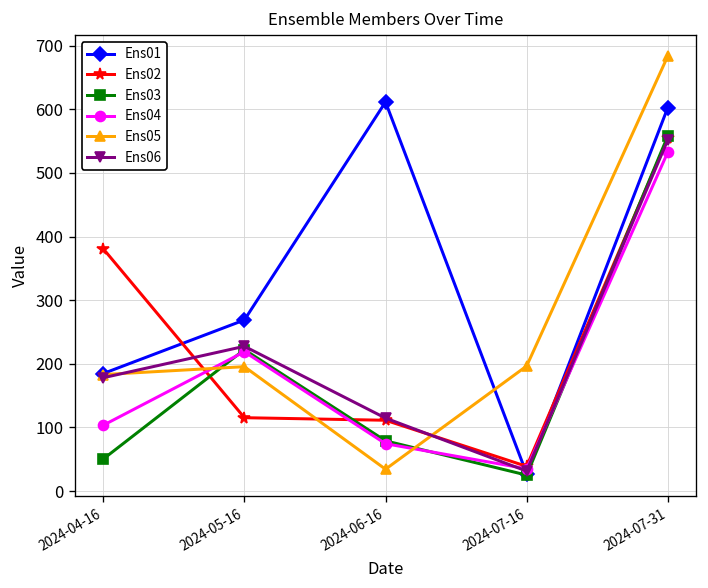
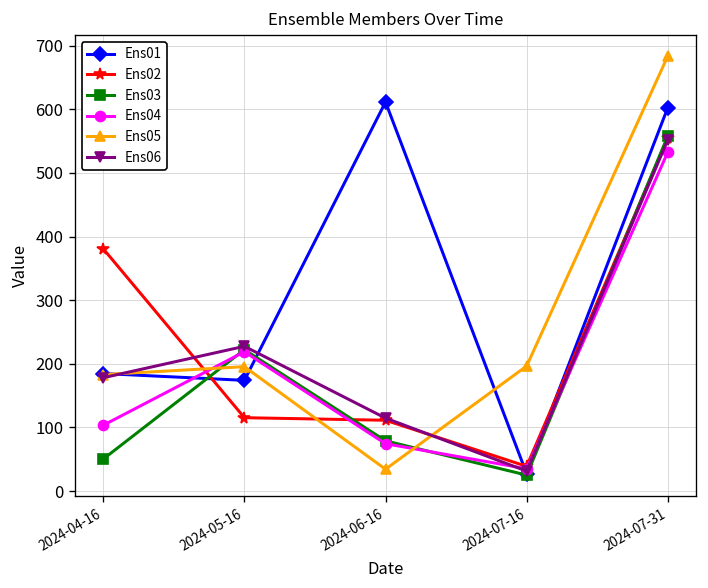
  {
    "Ens01": {
-     "2024-05-16": 270,
+     "2024-05-16": 170,
      "2024-06-16": 610,
      "2024-07-31": 600
    },
    "Ens02": {
      "2024-04-16": 380,
      "2024-05-16": 120
    },
    "Ens03": {
      "2024-04-16": 50
    },
    "Ens04": {
      "2024-04-16": 100,
      "2024-07-31": 530
    },
    "Ens05": {
      "2024-05-16": 200,
      "2024-06-16": 30,
      "2024-07-16": 200,
      "2024-07-31": 680
    },
    "Ens06": {
      "2024-04-16": 180,
      "2024-05-16": 230
    }
  }
